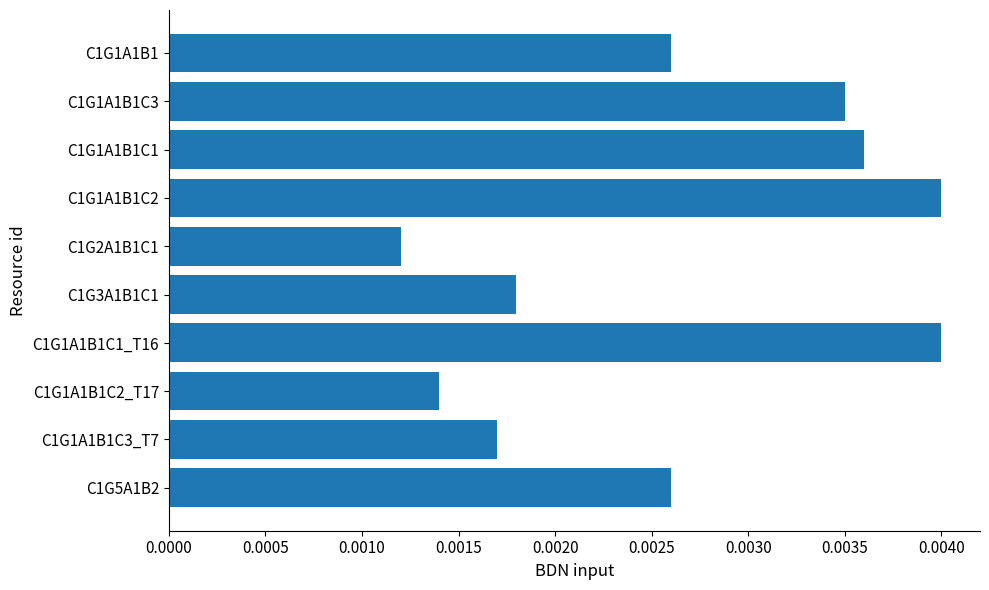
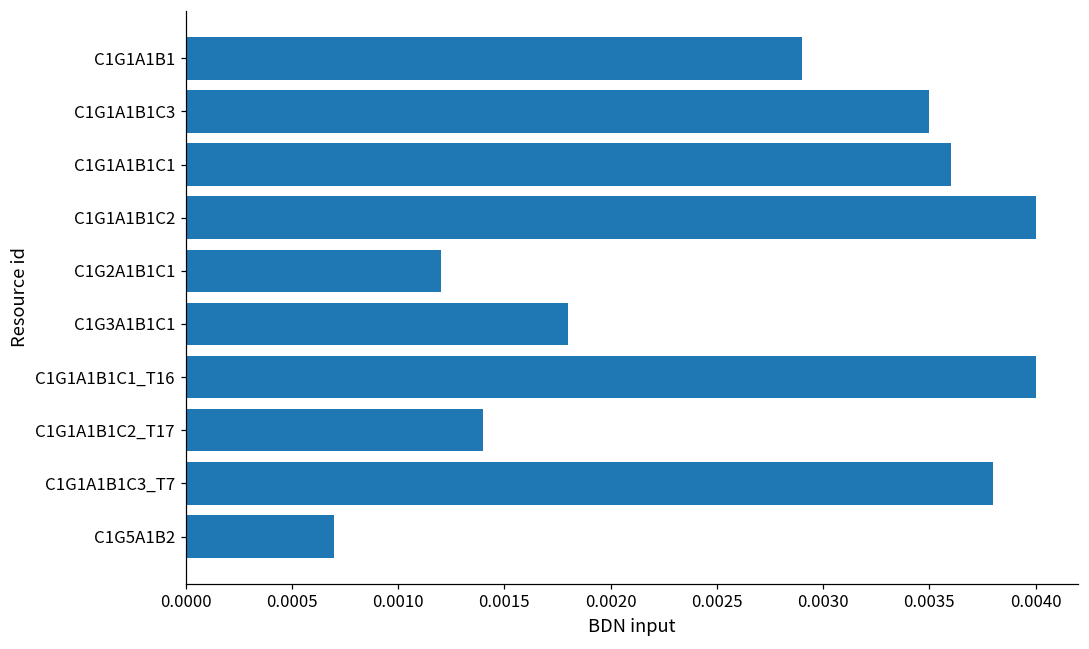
  {
-   "C1G1A1B1": 0.0026,
+   "C1G1A1B1": 0.0029,
    "C1G1A1B1C3": 0.0035,
    "C1G1A1B1C1": 0.0036,
    "C1G1A1B1C2": 0.0040,
    "C1G2A1B1C1": 0.0012,
    "C1G3A1B1C1": 0.0018,
    "C1G1A1B1C1_T16": 0.0040,
    "C1G1A1B1C2_T17": 0.0014,
-   "C1G1A1B1C3_T7": 0.0017,
-   "C1G5A1B2": 0.0026
+   "C1G1A1B1C3_T7": 0.0038,
+   "C1G5A1B2": 0.0007
  }
